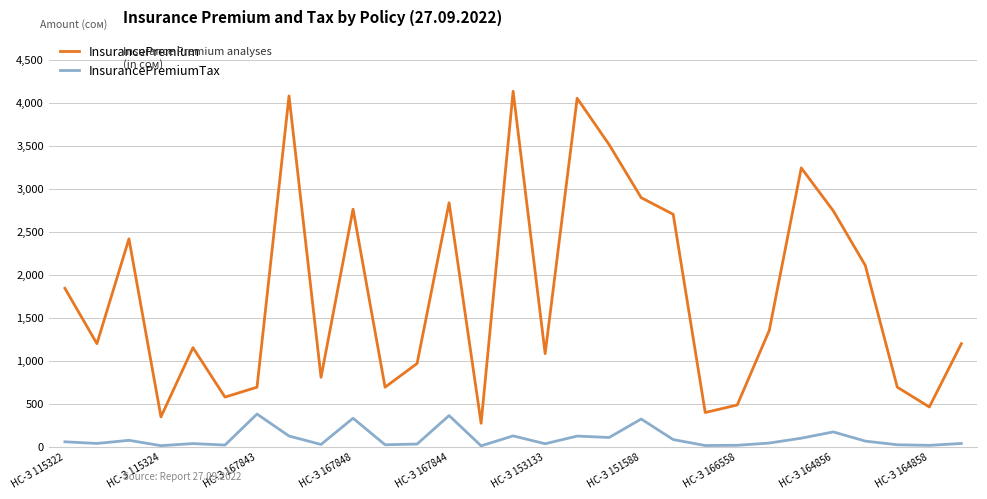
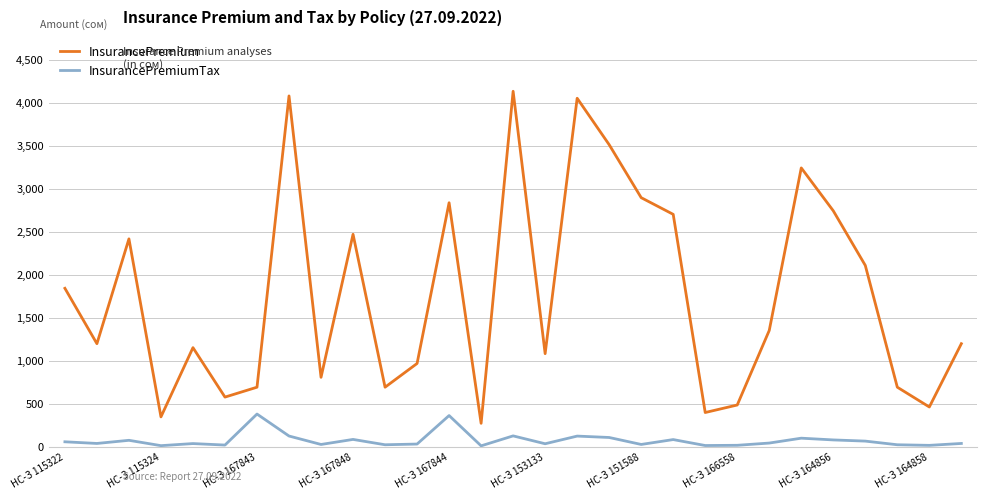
  {
    "InsurancePremium": {
      "НС-З 115322": "1,800",
      "НС-З 115324": "300",
      "НС-З 167843": "700",
-     "НС-З 167848": "2,800",
+     "НС-З 167848": "2,500",
      "НС-З 167844": "2,800",
      "НС-З 153133": "1,100",
      "НС-З 151588": "2,900",
      "НС-З 166558": "500",
      "НС-З 164856": "2,700",
      "НС-З 164858": "500"
    },
    "InsurancePremiumTax": {
      "НС-З 115322": "100",
      "НС-З 115324": "0",
      "НС-З 167843": "400",
-     "НС-З 167848": "300",
+     "НС-З 167848": "100",
      "НС-З 167844": "400",
      "НС-З 153133": "0",
-     "НС-З 151588": "300",
+     "НС-З 151588": "0",
      "НС-З 166558": "0",
-     "НС-З 164856": "200",
+     "НС-З 164856": "100",
      "НС-З 164858": "0"
    }
  }
